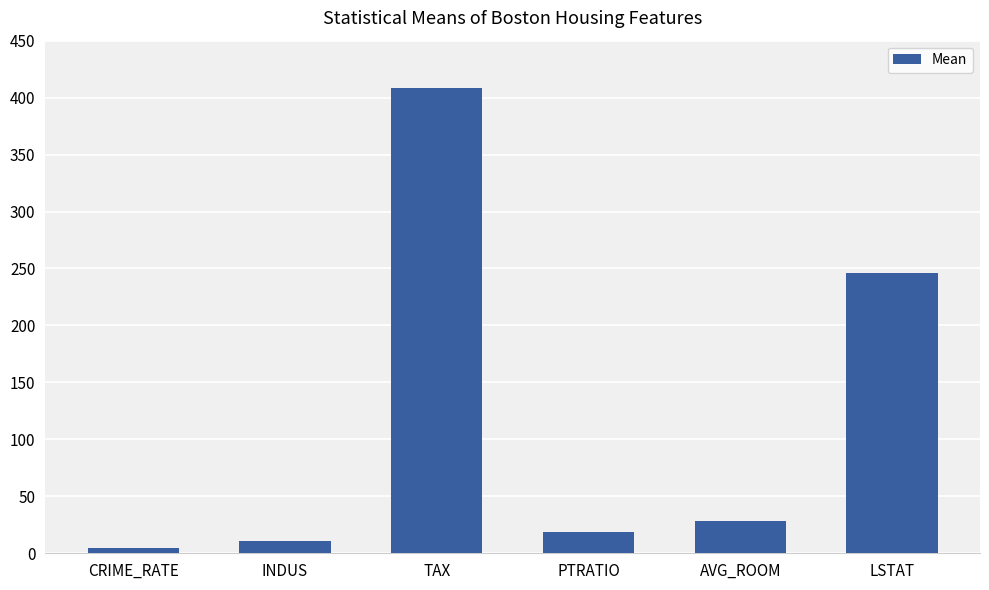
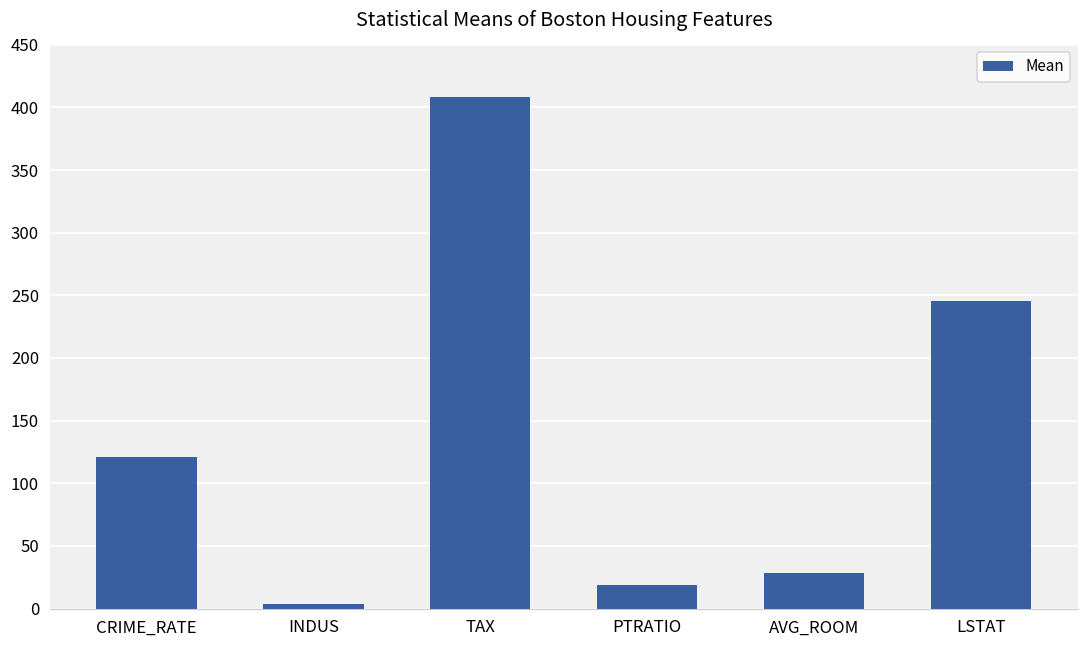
  {
-   "CRIME_RATE": 5,
-   "INDUS": 11,
+   "CRIME_RATE": 121,
+   "INDUS": 4,
    "TAX": 408,
    "PTRATIO": 18,
    "AVG_ROOM": 29,
    "LSTAT": 246
  }
